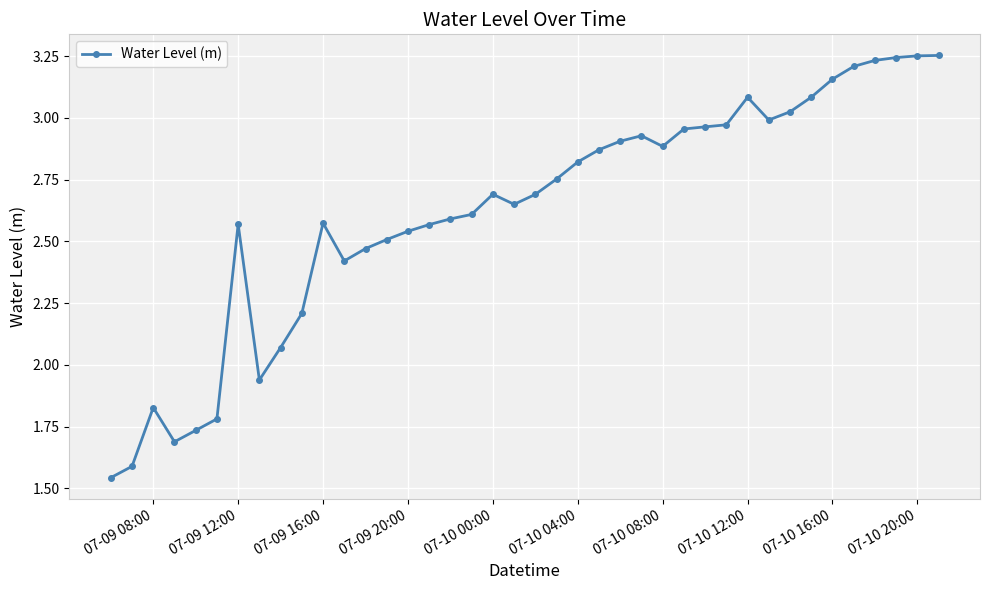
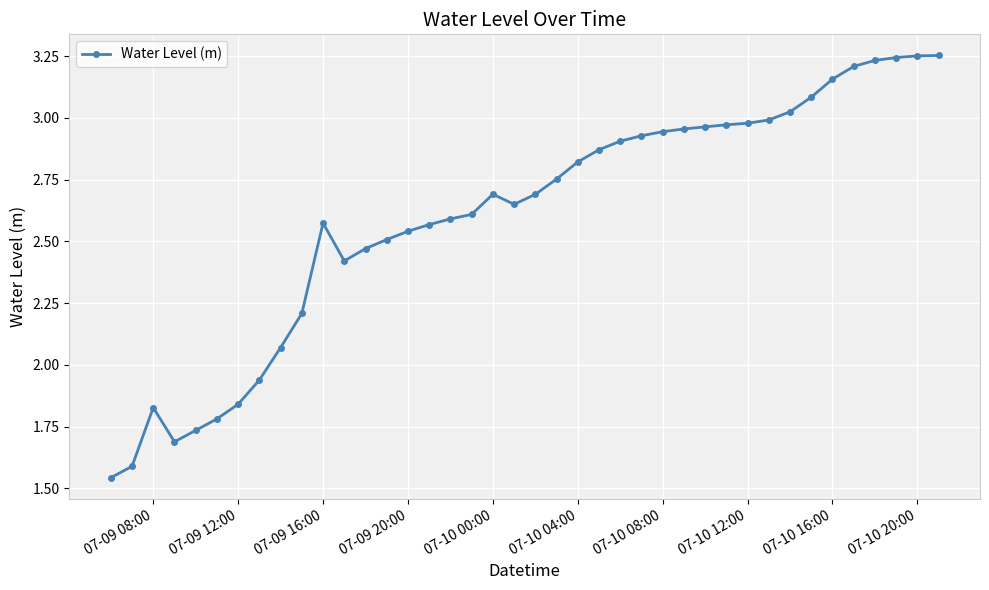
  {
    "07-09 08:00": 1.83,
-   "07-09 12:00": 2.57,
+   "07-09 12:00": 1.84,
    "07-09 16:00": 2.57,
    "07-09 20:00": 2.54,
    "07-10 00:00": 2.69,
    "07-10 04:00": 2.82,
-   "07-10 08:00": 2.88,
-   "07-10 12:00": 3.08,
+   "07-10 08:00": 2.94,
+   "07-10 12:00": 2.98,
    "07-10 16:00": 3.16,
    "07-10 20:00": 3.25
  }
